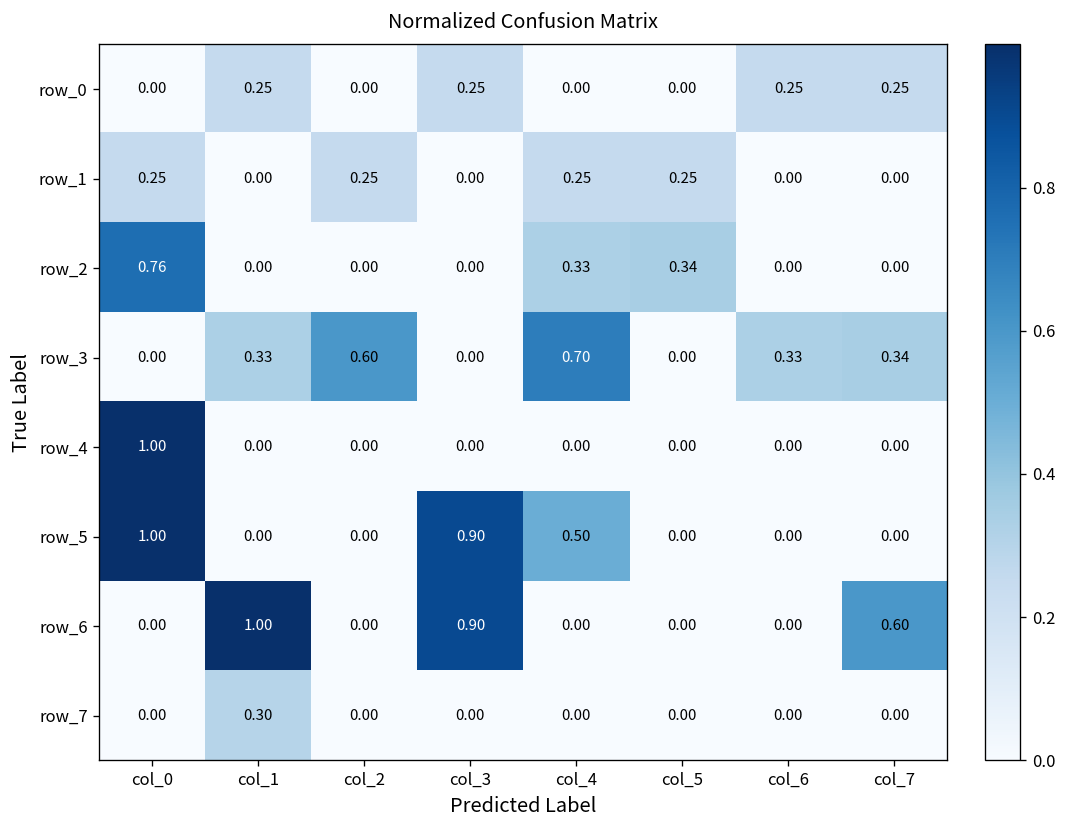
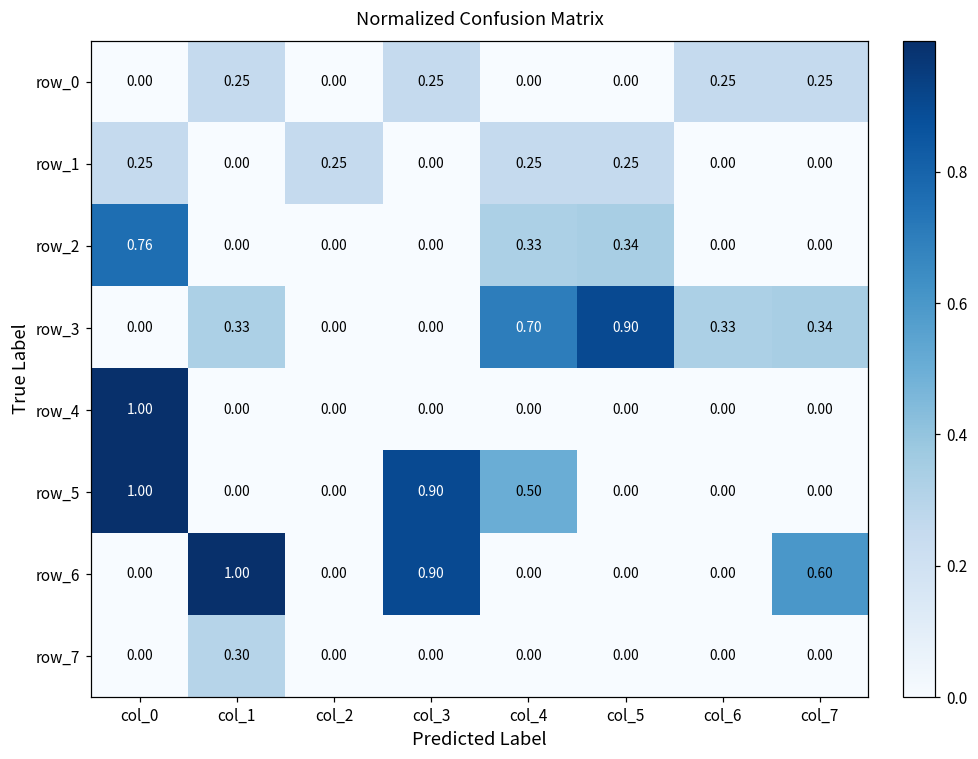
  {
    "row_0": {
      "col_0": 0.00,
      "col_1": 0.25,
      "col_2": 0.00,
      "col_3": 0.25,
      "col_4": 0.00,
      "col_5": 0.00,
      "col_6": 0.25,
      "col_7": 0.25
    },
    "row_1": {
      "col_0": 0.25,
      "col_1": 0.00,
      "col_2": 0.25,
      "col_3": 0.00,
      "col_4": 0.25,
      "col_5": 0.25,
      "col_6": 0.00,
      "col_7": 0.00
    },
    "row_2": {
      "col_0": 0.76,
      "col_1": 0.00,
      "col_2": 0.00,
      "col_3": 0.00,
      "col_4": 0.33,
      "col_5": 0.34,
      "col_6": 0.00,
      "col_7": 0.00
    },
    "row_3": {
      "col_0": 0.00,
      "col_1": 0.33,
-     "col_2": 0.60,
+     "col_2": 0.00,
      "col_3": 0.00,
      "col_4": 0.70,
-     "col_5": 0.00,
+     "col_5": 0.90,
      "col_6": 0.33,
      "col_7": 0.34
    },
    "row_4": {
      "col_0": 1.00,
      "col_1": 0.00,
      "col_2": 0.00,
      "col_3": 0.00,
      "col_4": 0.00,
      "col_5": 0.00,
      "col_6": 0.00,
      "col_7": 0.00
    },
    "row_5": {
      "col_0": 1.00,
      "col_1": 0.00,
      "col_2": 0.00,
      "col_3": 0.90,
      "col_4": 0.50,
      "col_5": 0.00,
      "col_6": 0.00,
      "col_7": 0.00
    },
    "row_6": {
      "col_0": 0.00,
      "col_1": 1.00,
      "col_2": 0.00,
      "col_3": 0.90,
      "col_4": 0.00,
      "col_5": 0.00,
      "col_6": 0.00,
      "col_7": 0.60
    },
    "row_7": {
      "col_0": 0.00,
      "col_1": 0.30,
      "col_2": 0.00,
      "col_3": 0.00,
      "col_4": 0.00,
      "col_5": 0.00,
      "col_6": 0.00,
      "col_7": 0.00
    }
  }
